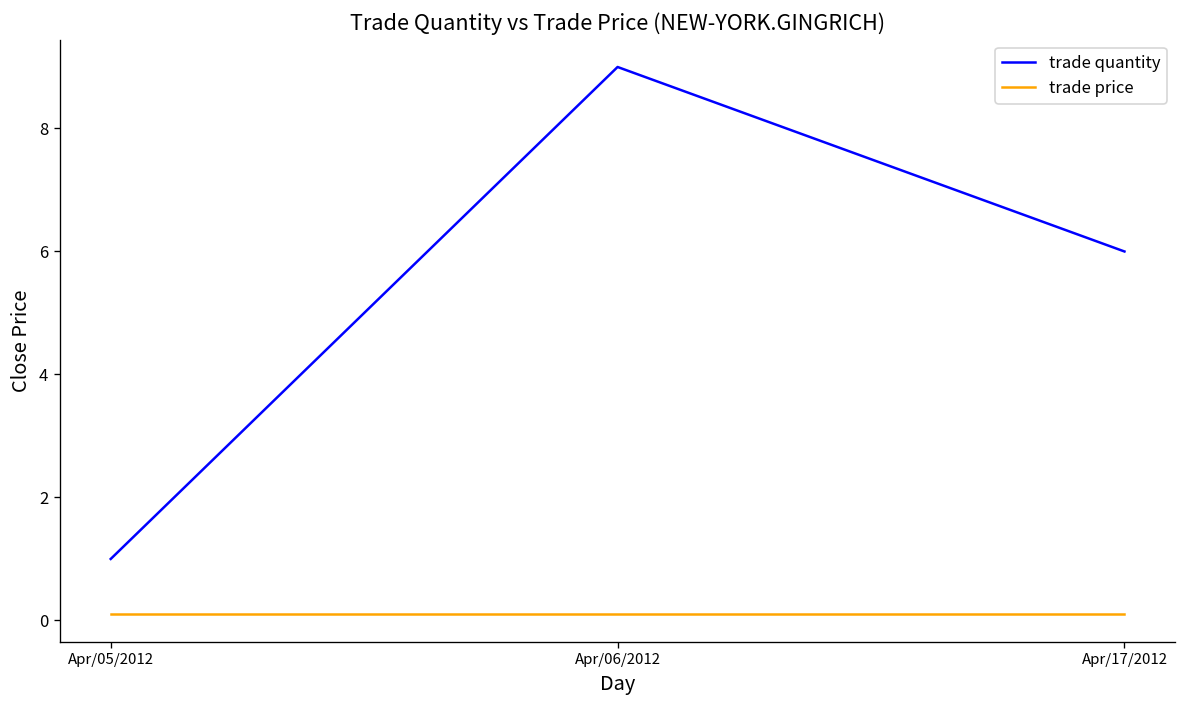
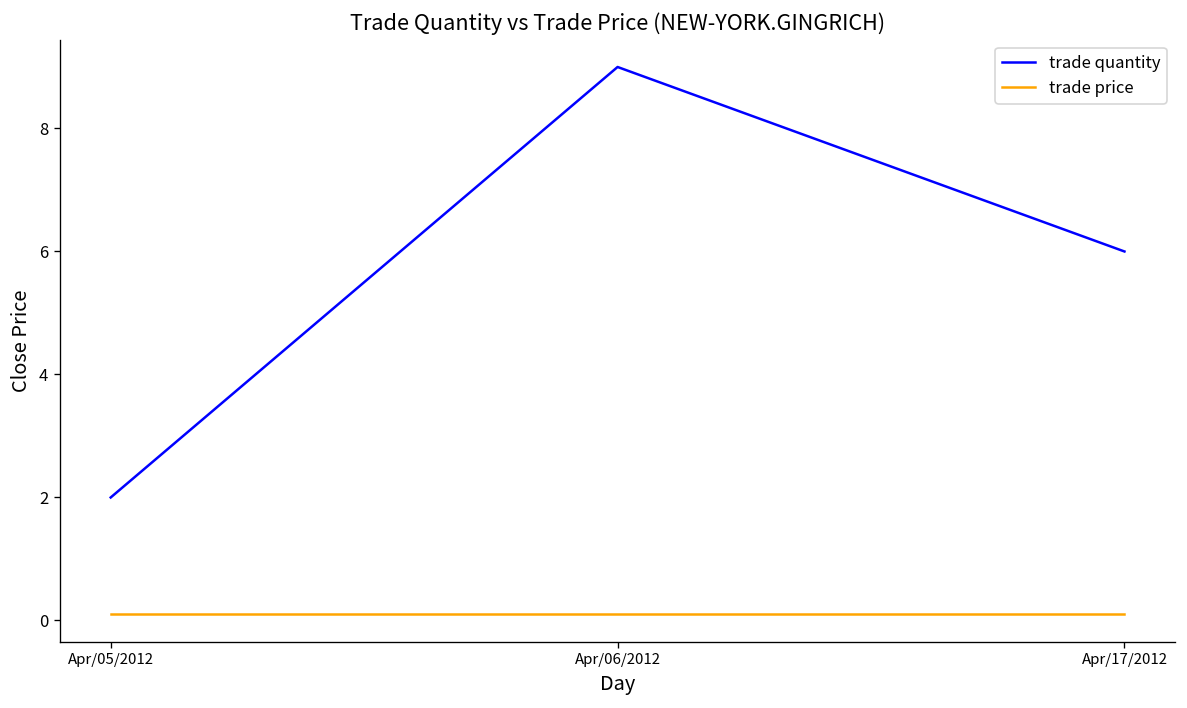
  {
    "trade quantity": {
-     "Apr/05/2012": 1,
+     "Apr/05/2012": 2,
      "Apr/06/2012": 9,
      "Apr/17/2012": 6
    },
    "trade price": {
      "Apr/05/2012": 0.1,
      "Apr/06/2012": 0.1,
      "Apr/17/2012": 0.1
    }
  }
